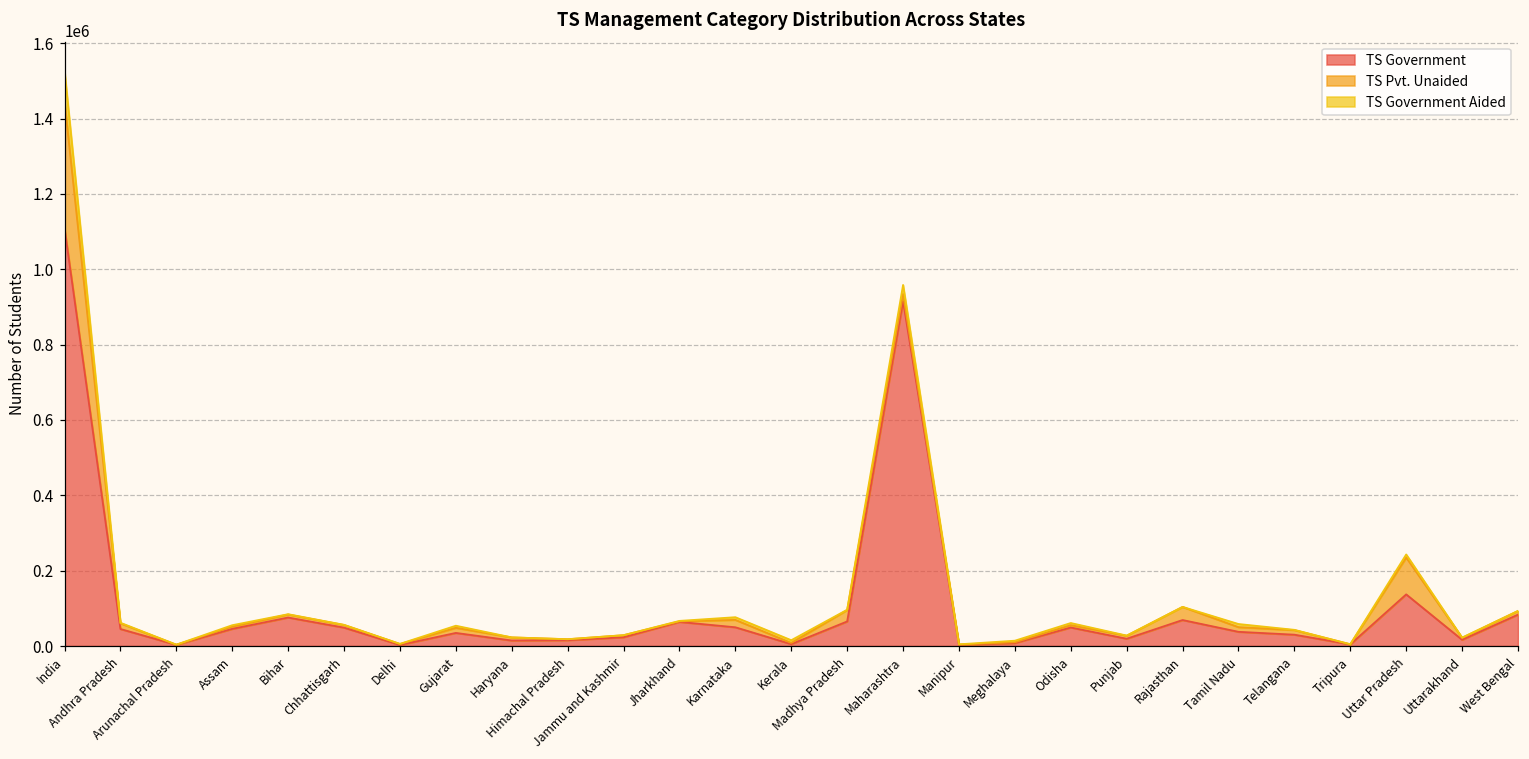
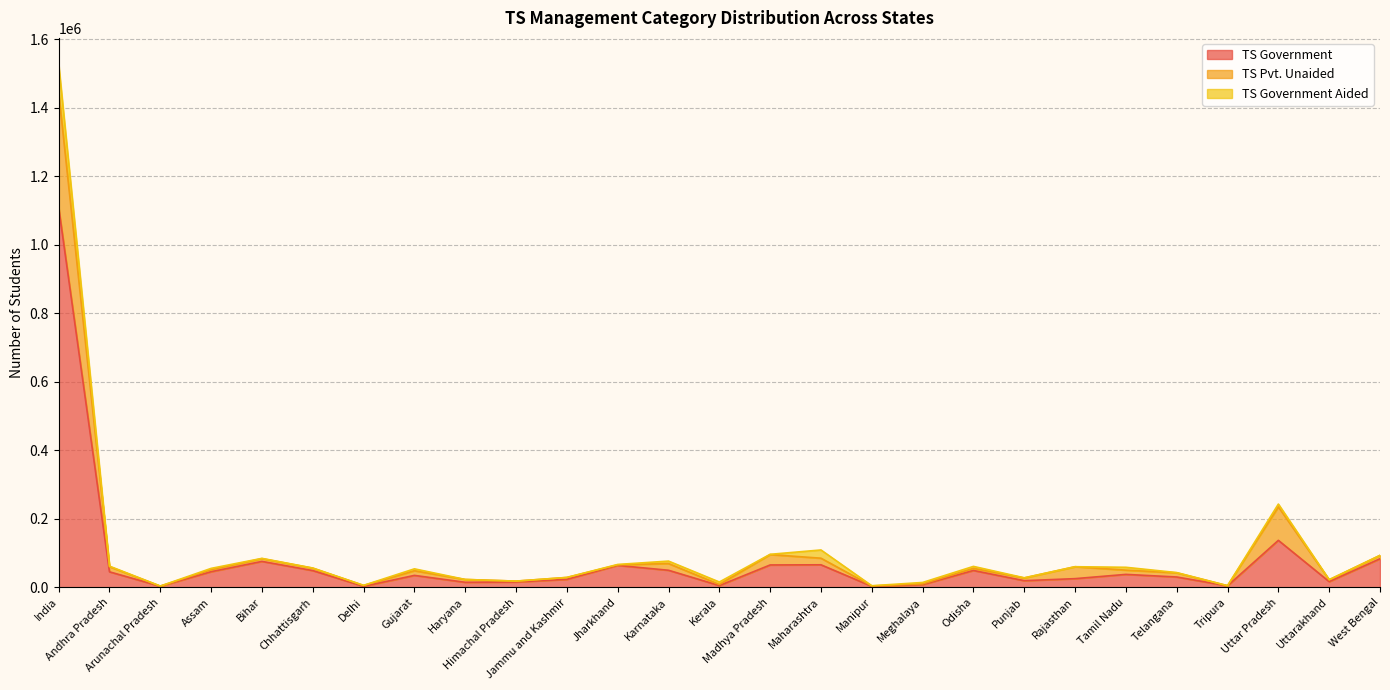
  {
    "TS Government": {
      "India": 1110000,
      "Andhra Pradesh": 50000,
      "Bihar": 80000,
      "Gujarat": 30000,
      "Haryana": 10000,
      "Karnataka": 50000,
      "Madhya Pradesh": 70000,
-     "Maharashtra": 920000,
+     "Maharashtra": 70000,
      "Punjab": 20000,
-     "Rajasthan": 70000,
+     "Rajasthan": 30000,
      "Tamil Nadu": 40000,
      "Telangana": 30000,
      "Uttar Pradesh": 140000,
      "West Bengal": 80000
    }
  }
